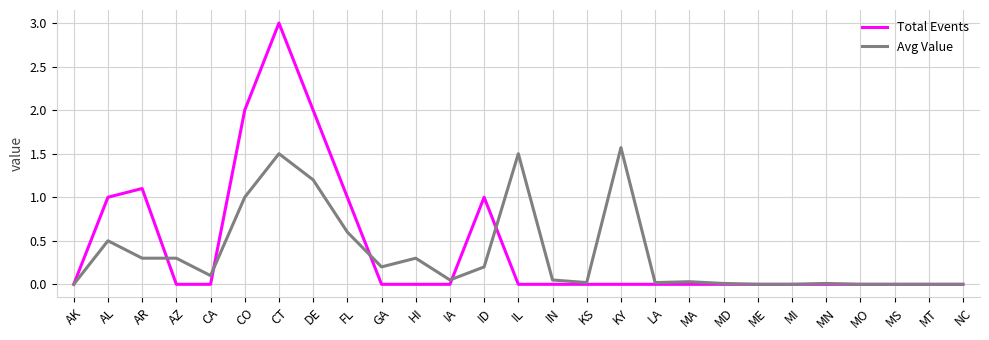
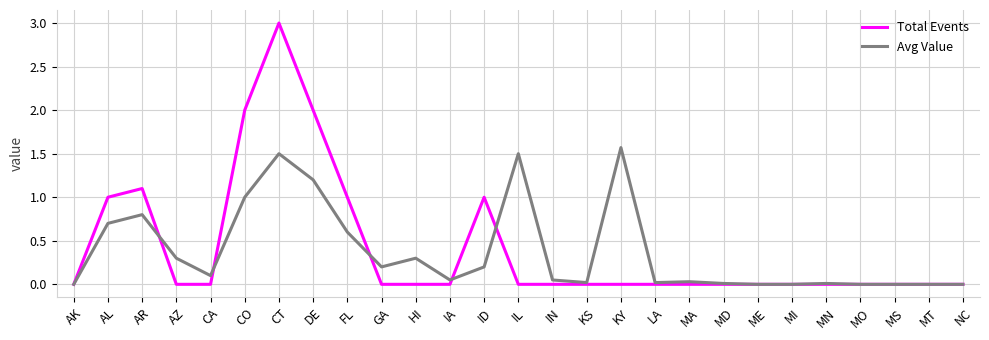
  {
    "Total Events": {
      "AL": 1.0,
      "AR": 1.1,
      "AZ": 0.0,
      "CA": 0.0,
      "CO": 2.0,
      "CT": 3.0,
      "DE": 2.0,
      "FL": 1.0,
      "GA": 0.0,
      "HI": 0.0,
      "IA": 0.0,
      "ID": 1.0,
      "IL": 0.0,
      "IN": 0.0,
      "KY": 0.0,
      "MA": 0.0
    },
    "Avg Value": {
-     "AL": 0.5,
-     "AR": 0.3,
+     "AL": 0.7,
+     "AR": 0.8,
      "AZ": 0.3,
      "CA": 0.1,
      "CO": 1.0,
      "CT": 1.5,
      "DE": 1.2,
      "FL": 0.6,
      "GA": 0.2,
      "HI": 0.3,
      "IA": 0.1,
      "ID": 0.2,
      "IL": 1.5,
      "IN": 0.1,
      "KY": 1.6,
      "MA": 0.0
    }
  }
